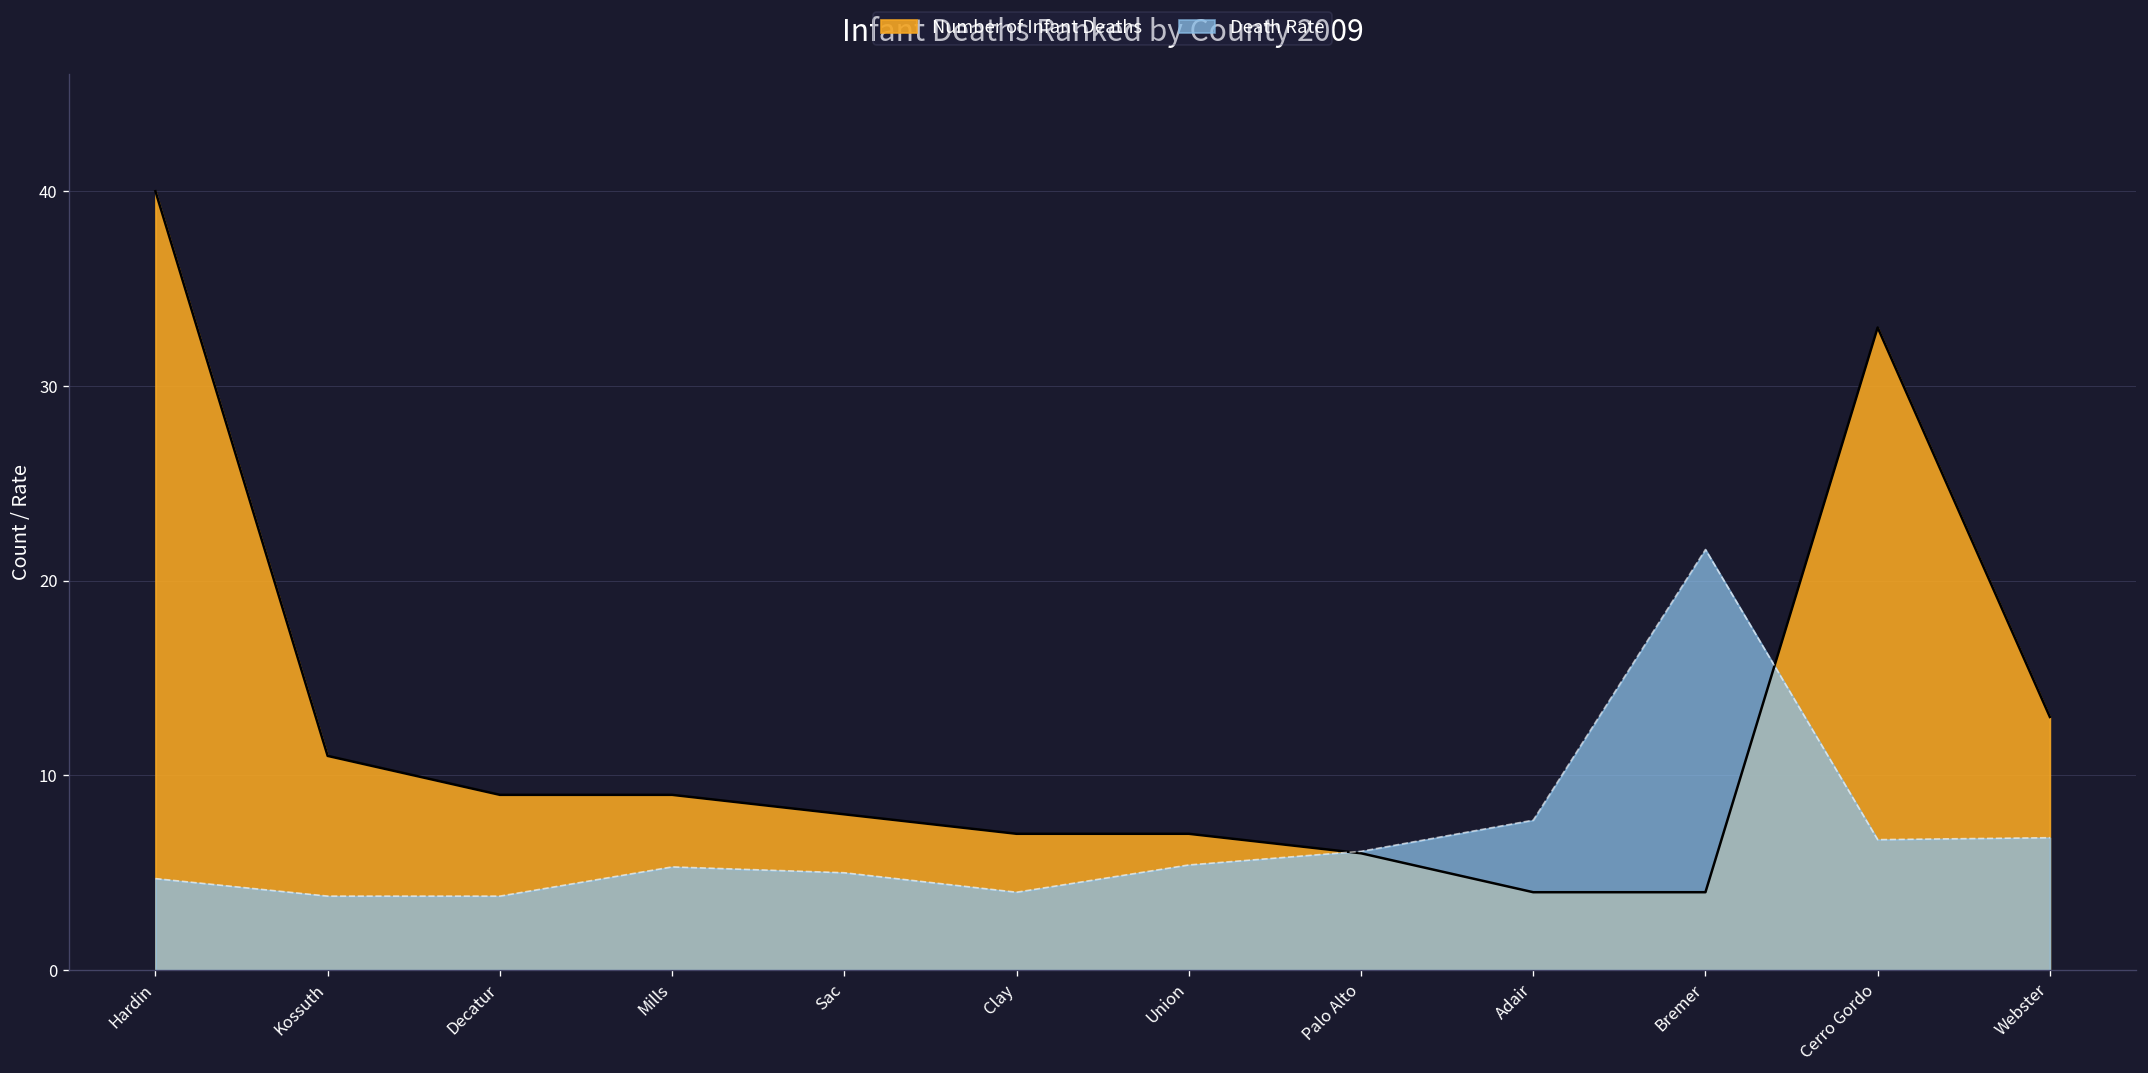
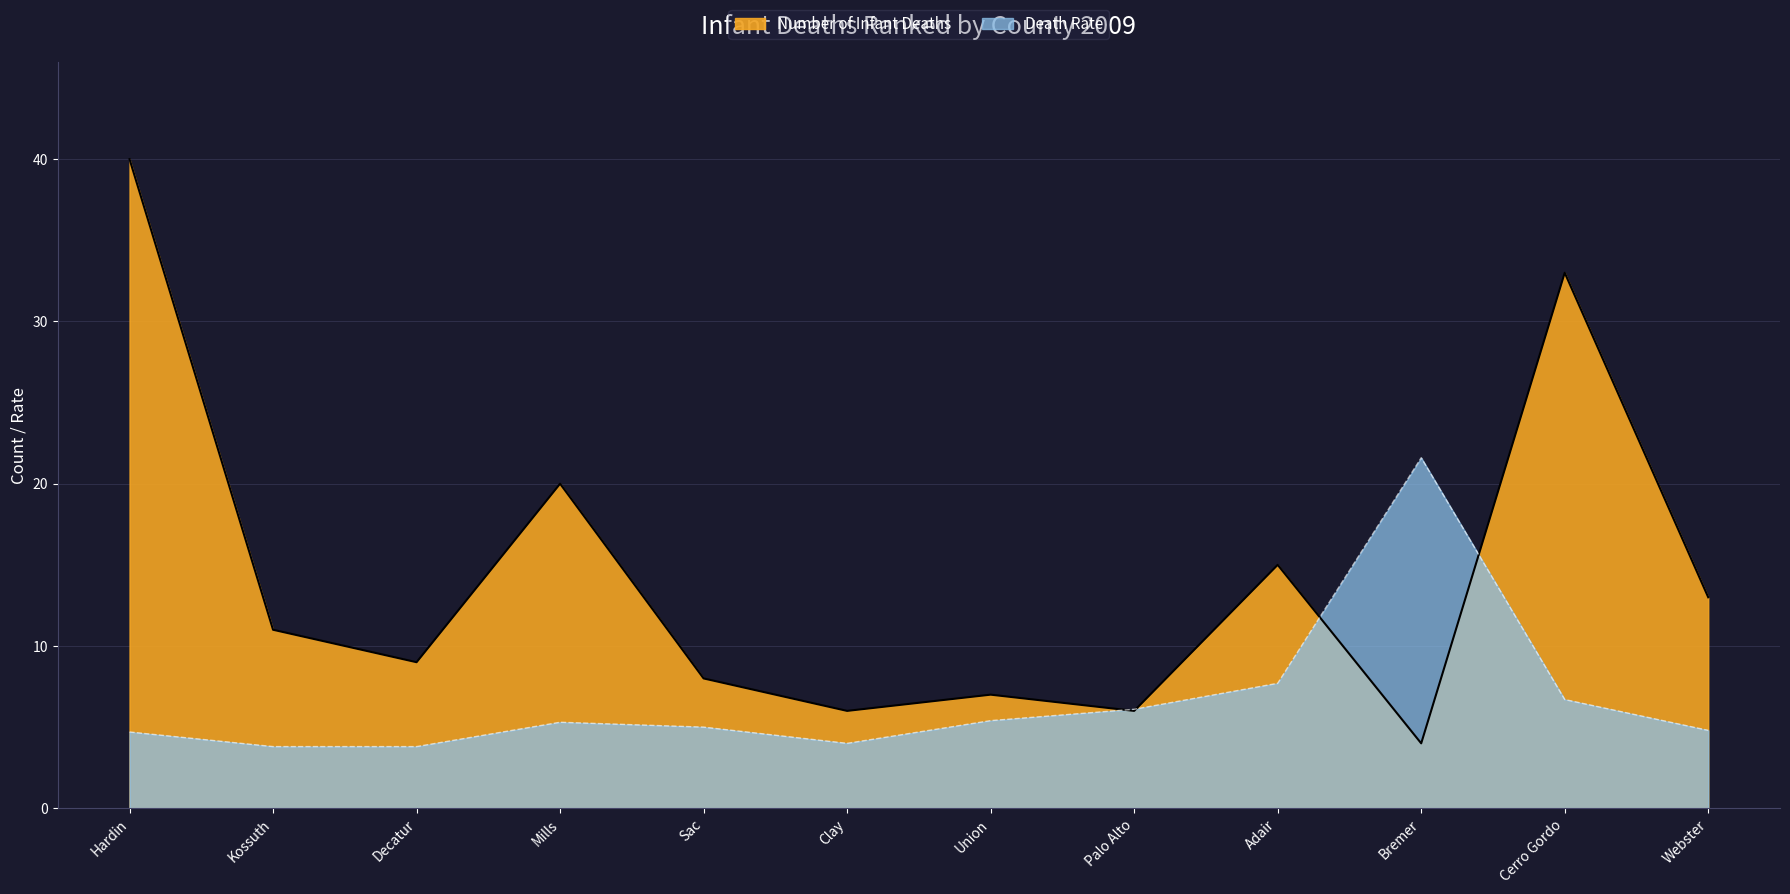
  {
    "Number of Infant Deaths": {
      "Hardin": 40,
      "Kossuth": 11,
      "Decatur": 9,
-     "Mills": 9,
+     "Mills": 20,
      "Sac": 8,
-     "Clay": 7,
+     "Clay": 6,
      "Union": 7,
-     "Adair": 4,
+     "Adair": 15,
      "Bremer": 4,
      "Cerro Gordo": 33,
      "Webster": 13
    },
    "Death Rate": {
      "Hardin": 4.7,
      "Kossuth": 3.8,
      "Decatur": 3.8,
      "Mills": 5.3,
      "Sac": 5.0,
      "Clay": 4.0,
      "Union": 5.4,
      "Adair": 7.7,
      "Bremer": 21.6,
      "Cerro Gordo": 6.7,
-     "Webster": 6.8
+     "Webster": 4.8
    }
  }
